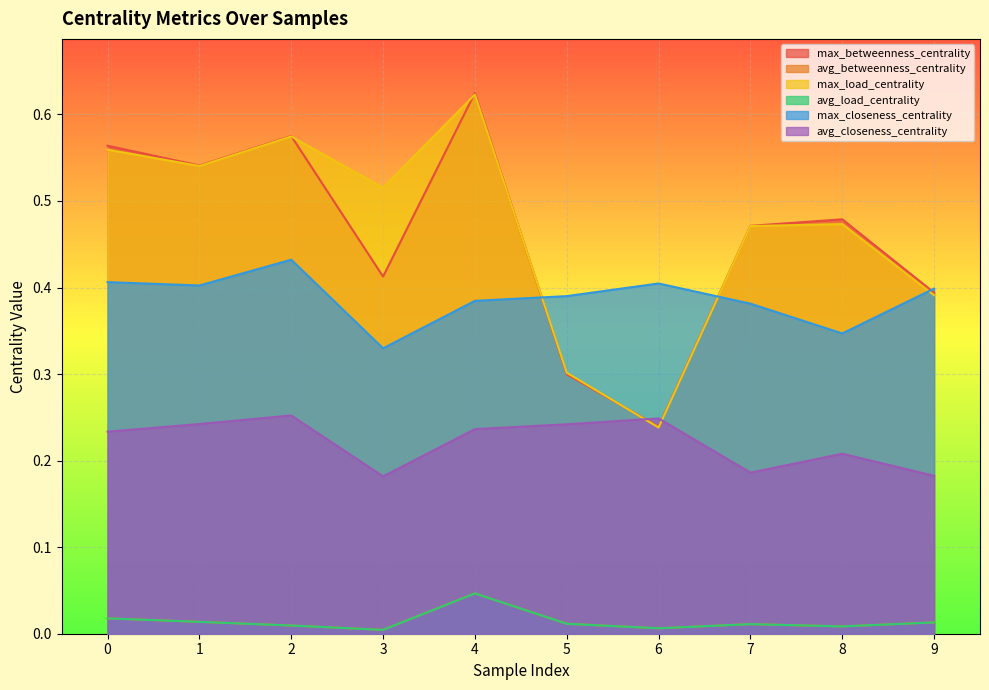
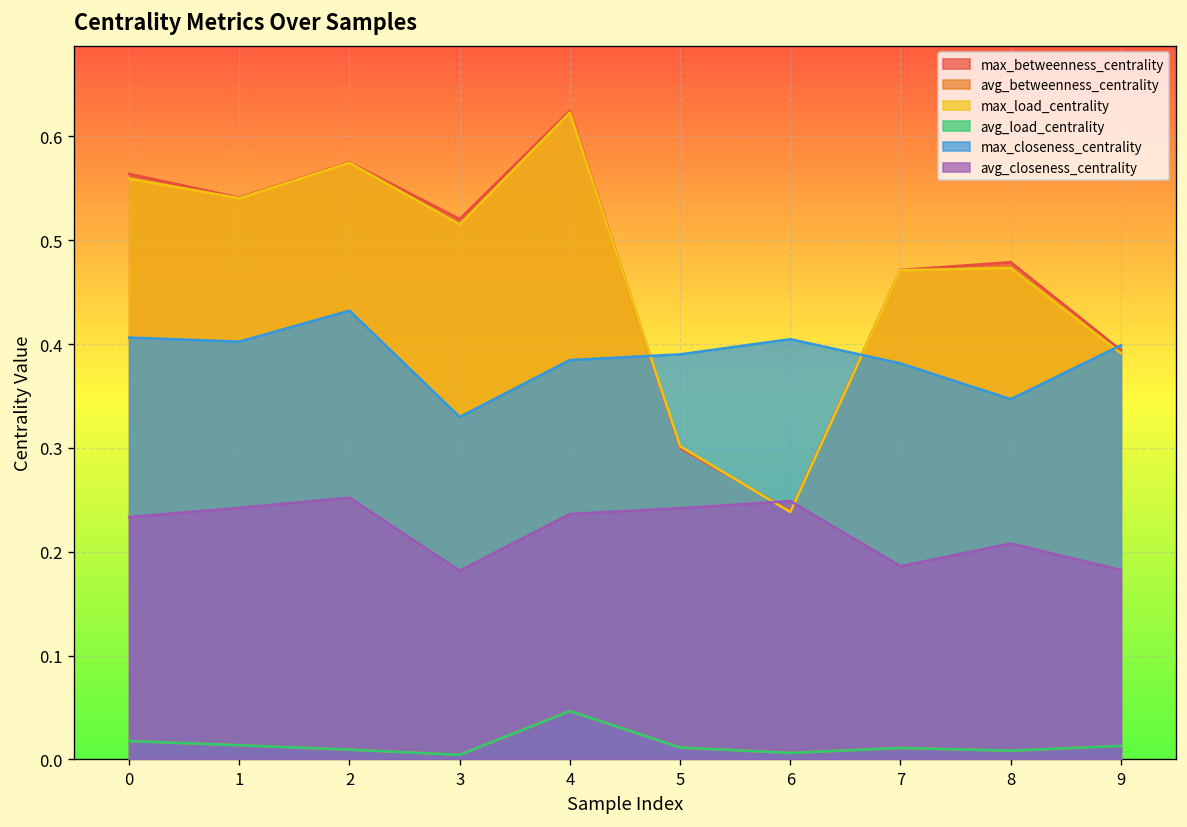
  {
    "max_betweenness_centrality": {
      "0": 0.56,
-     "3": 0.41,
+     "3": 0.52,
      "8": 0.48,
      "9": 0.39
    },
    "avg_load_centrality": {
      "0": 0.02,
      "1": 0.01,
      "2": 0.01,
      "3": 0.00,
      "4": 0.05,
      "5": 0.01,
      "6": 0.01,
      "7": 0.01,
      "8": 0.01,
      "9": 0.01
    },
    "max_load_centrality": {
      "0": 0.56,
      "3": 0.52,
      "8": 0.47,
      "9": 0.39
    },
    "max_closeness_centrality": {
      "0": 0.41,
      "1": 0.40,
      "2": 0.43,
      "3": 0.33,
      "4": 0.38,
      "5": 0.39,
      "6": 0.40,
      "7": 0.38,
      "8": 0.35,
      "9": 0.40
    },
    "avg_closeness_centrality": {
      "0": 0.23,
      "1": 0.24,
      "2": 0.25,
      "3": 0.18,
      "4": 0.24,
      "5": 0.24,
      "6": 0.25,
      "7": 0.19,
      "8": 0.21,
      "9": 0.18
    }
  }
